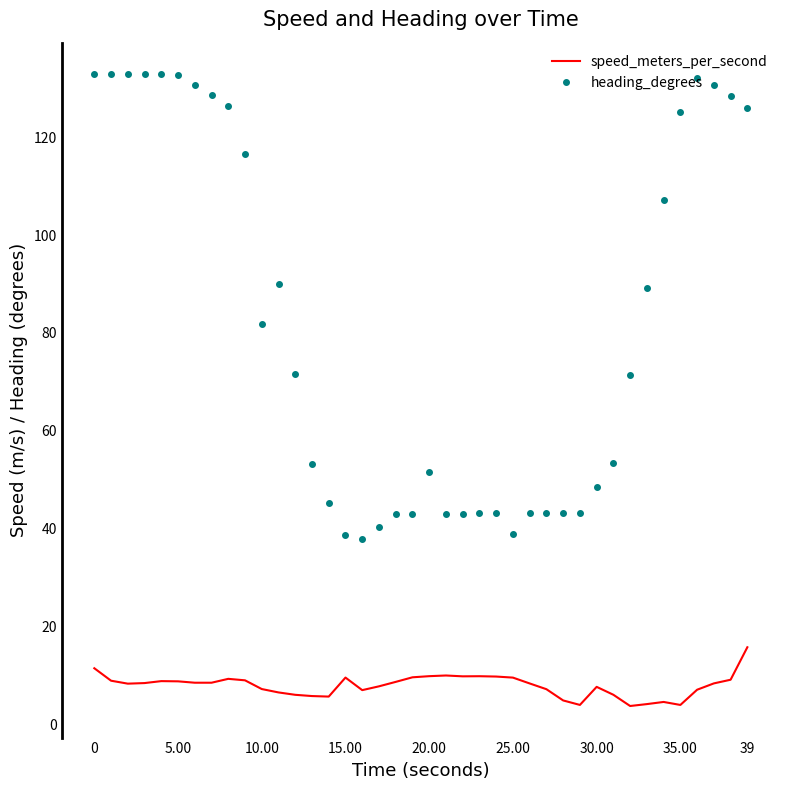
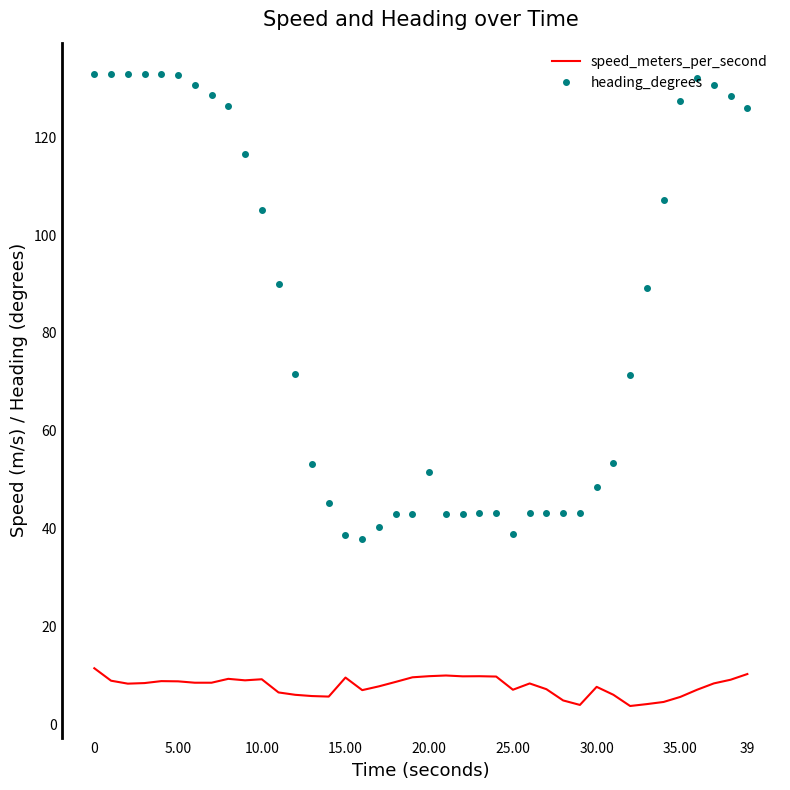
  {
    "speed_meters_per_second": {
      "0": 11,
      "5.00": 9,
-     "10.00": 7,
+     "10.00": 9,
      "15.00": 10,
      "20.00": 10,
-     "25.00": 10,
+     "25.00": 7,
      "30.00": 8,
-     "35.00": 4,
-     "39": 16
+     "35.00": 6,
+     "39": 10
    },
    "heading_degrees": {
      "0": 133,
      "5.00": 133,
-     "10.00": 82,
+     "10.00": 105,
      "15.00": 39,
      "20.00": 51,
      "25.00": 39,
      "30.00": 48,
-     "35.00": 125,
+     "35.00": 127,
      "39": 126
    }
  }
